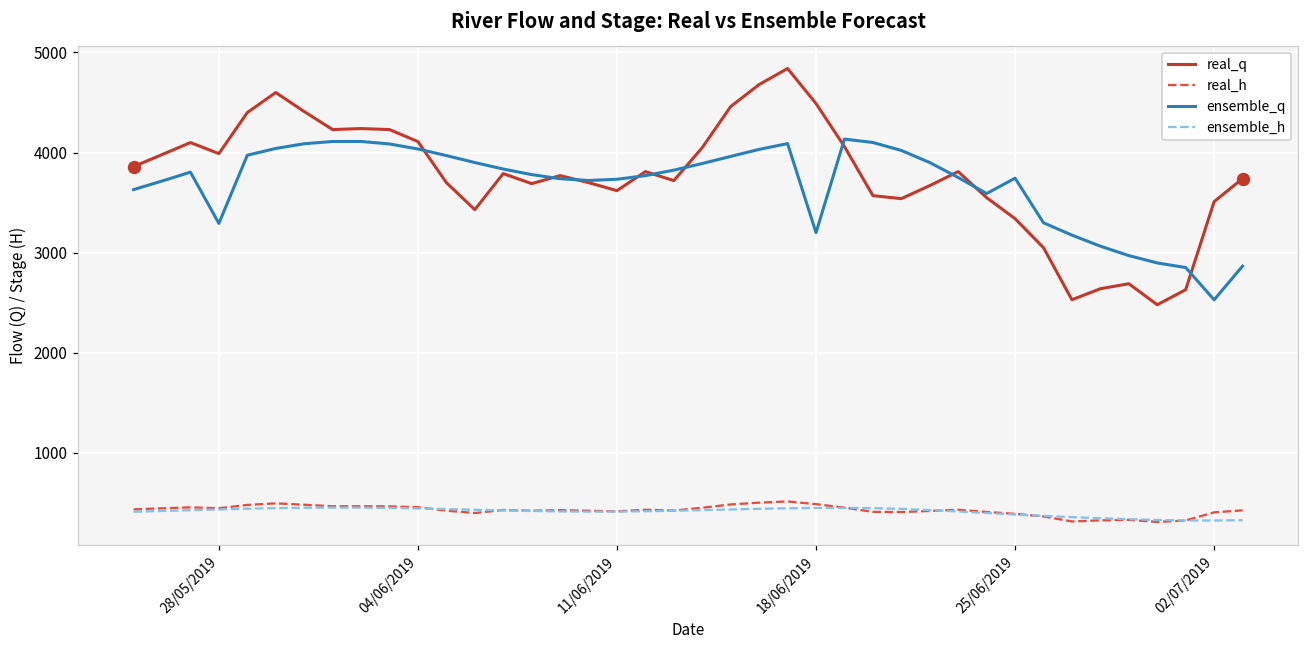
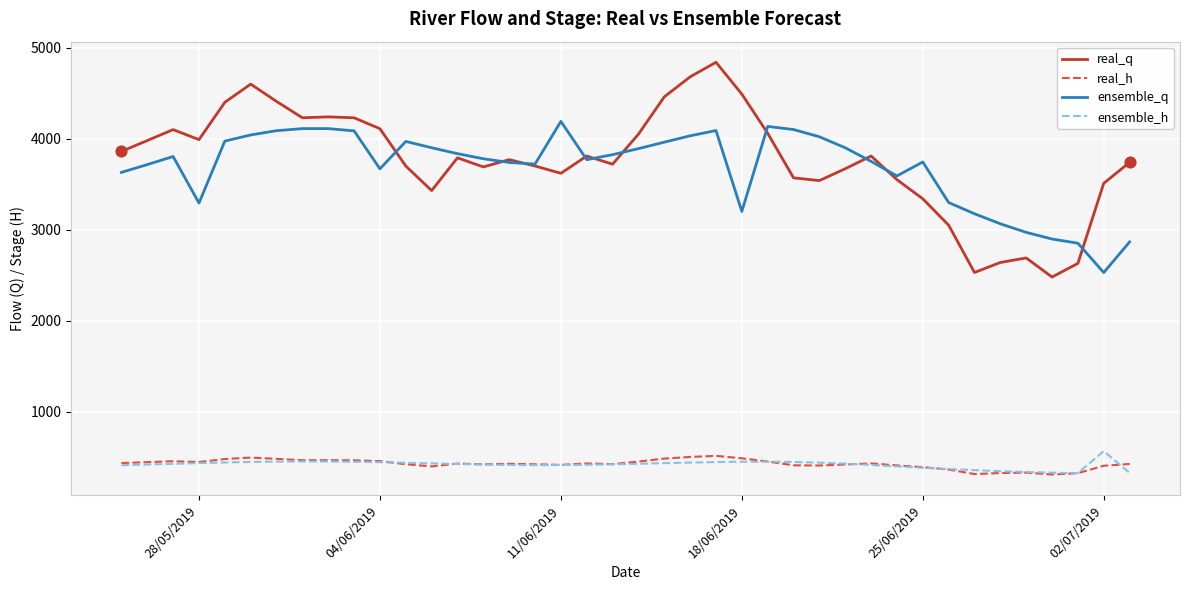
  {
    "ensemble_q": {
      "28/05/2019": 3300,
-     "04/06/2019": 4000,
-     "11/06/2019": 3700,
+     "04/06/2019": 3700,
+     "11/06/2019": 4200,
      "18/06/2019": 3200,
      "25/06/2019": 3700,
      "02/07/2019": 2500
    },
    "ensemble_h": {
      "18/06/2019": 500,
-     "02/07/2019": 300
+     "02/07/2019": 600
    }
  }
